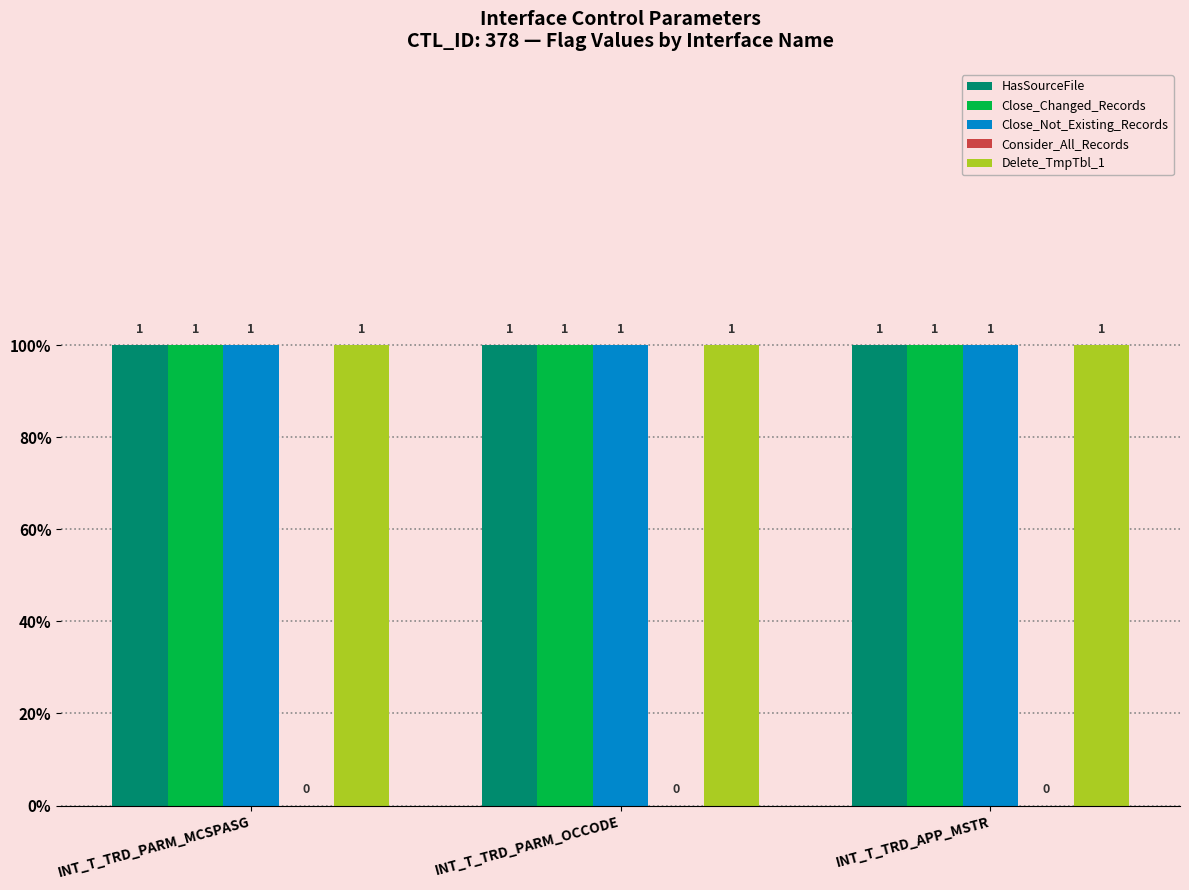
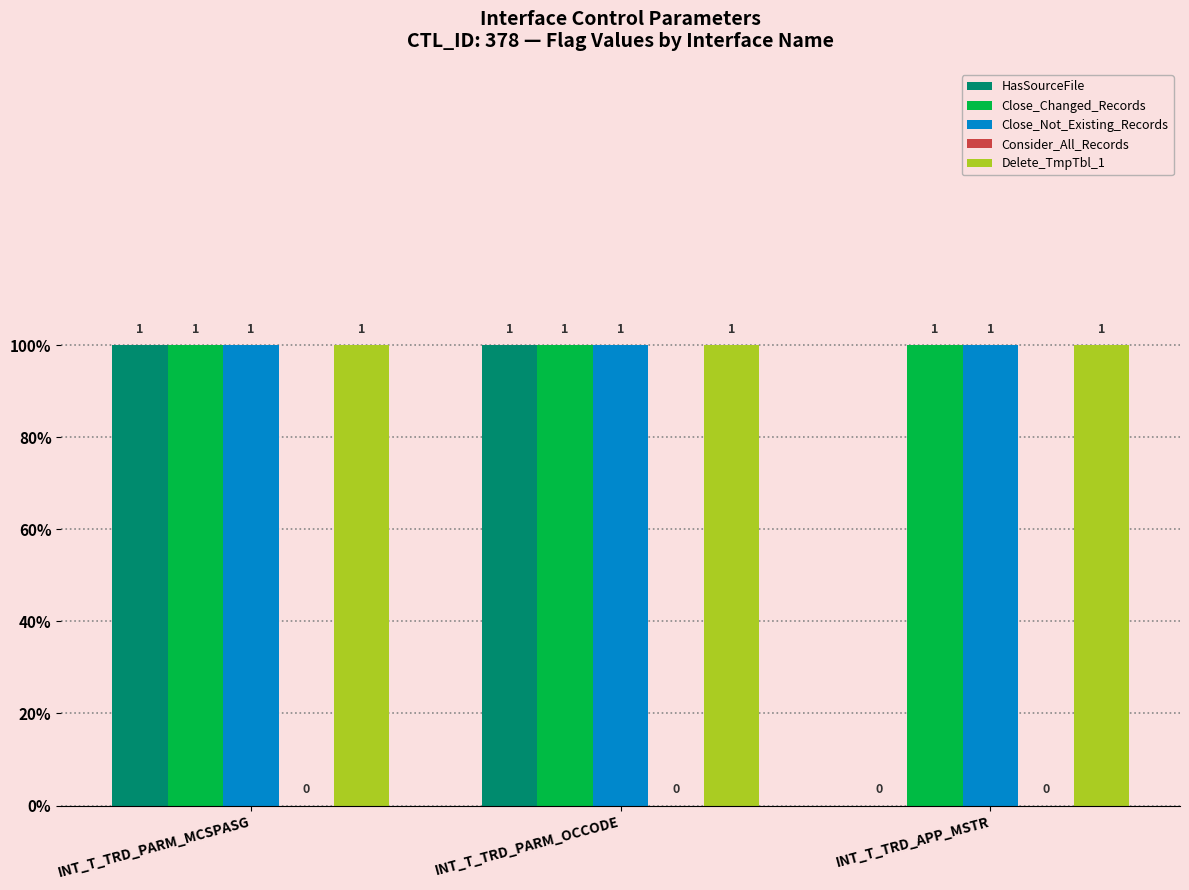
  {
    "HasSourceFile": {
      "INT_T_TRD_PARM_MCSPASG": 1,
      "INT_T_TRD_PARM_OCCODE": 1,
-     "INT_T_TRD_APP_MSTR": 1
+     "INT_T_TRD_APP_MSTR": 0
    },
    "Close_Changed_Records": {
      "INT_T_TRD_PARM_MCSPASG": 1,
      "INT_T_TRD_PARM_OCCODE": 1,
      "INT_T_TRD_APP_MSTR": 1
    },
    "Close_Not_Existing_Records": {
      "INT_T_TRD_PARM_MCSPASG": 1,
      "INT_T_TRD_PARM_OCCODE": 1,
      "INT_T_TRD_APP_MSTR": 1
    },
    "Consider_All_Records": {
      "INT_T_TRD_PARM_MCSPASG": 0,
      "INT_T_TRD_PARM_OCCODE": 0,
      "INT_T_TRD_APP_MSTR": 0
    },
    "Delete_TmpTbl_1": {
      "INT_T_TRD_PARM_MCSPASG": 1,
      "INT_T_TRD_PARM_OCCODE": 1,
      "INT_T_TRD_APP_MSTR": 1
    }
  }
